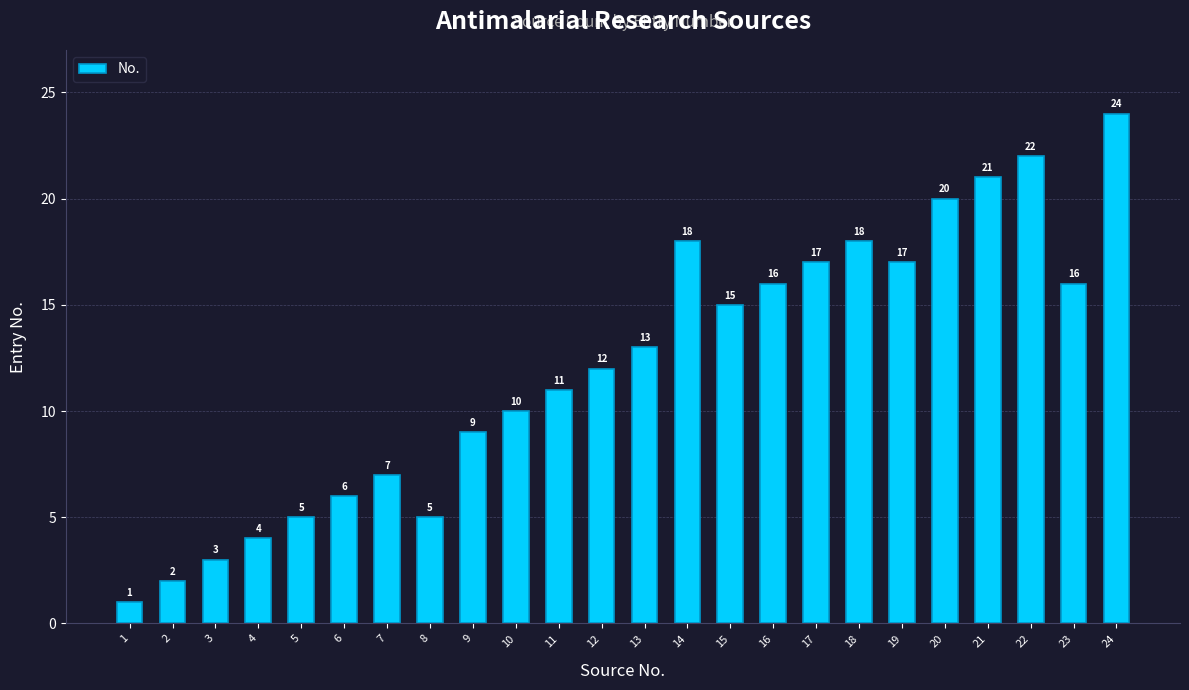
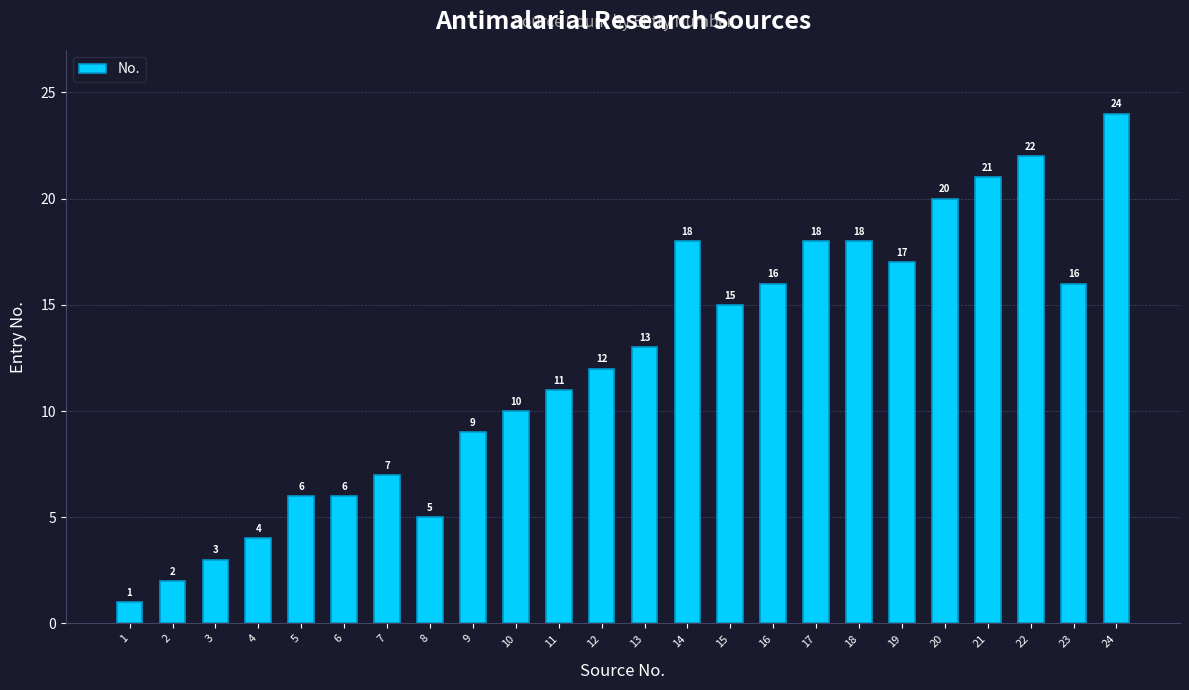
  {
    "1": 1,
    "2": 2,
    "3": 3,
    "4": 4,
-   "5": 5,
+   "5": 6,
    "6": 6,
    "7": 7,
    "8": 5,
    "9": 9,
    "10": 10,
    "11": 11,
    "12": 12,
    "13": 13,
    "14": 18,
    "15": 15,
    "16": 16,
-   "17": 17,
+   "17": 18,
    "18": 18,
    "19": 17,
    "20": 20,
    "21": 21,
    "22": 22,
    "23": 16,
    "24": 24
  }
